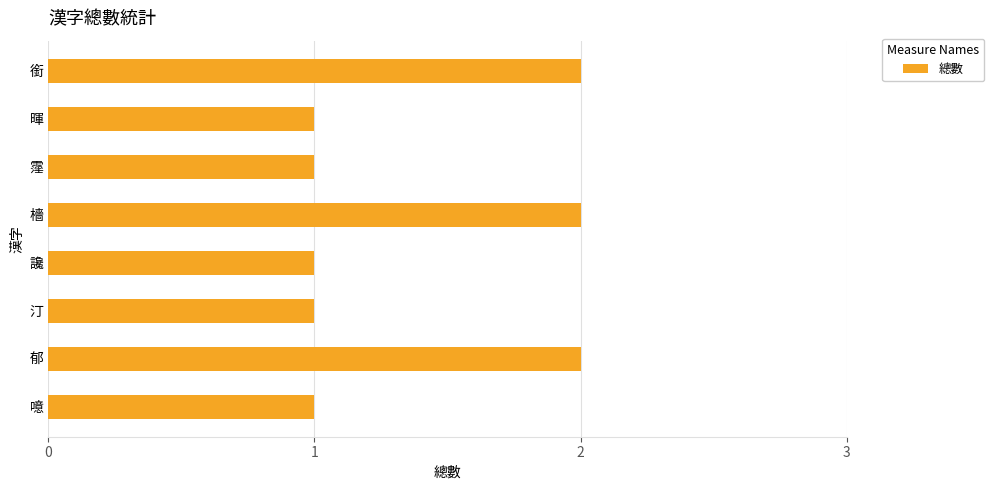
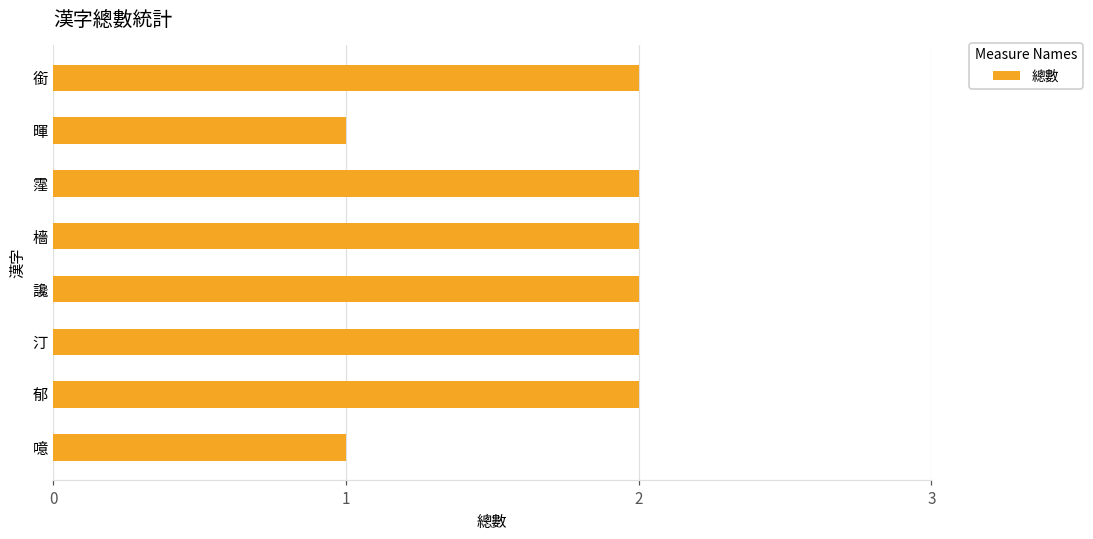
  {
    "銜": 2,
    "暉": 1,
-   "霪": 1,
+   "霪": 2,
    "檣": 2,
-   "讒": 1,
-   "汀": 1,
+   "讒": 2,
+   "汀": 2,
    "郁": 2,
    "噫": 1
  }
